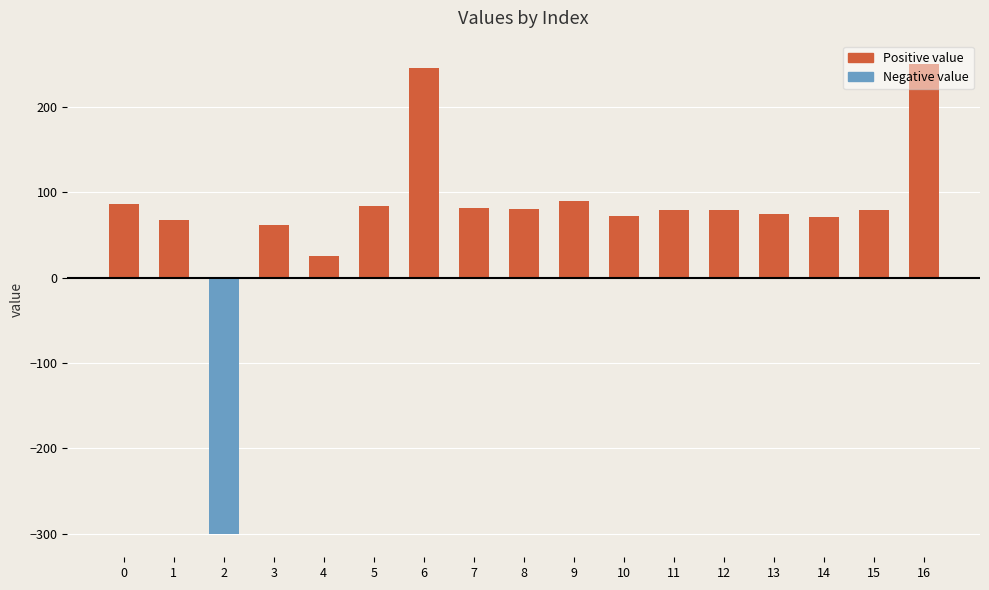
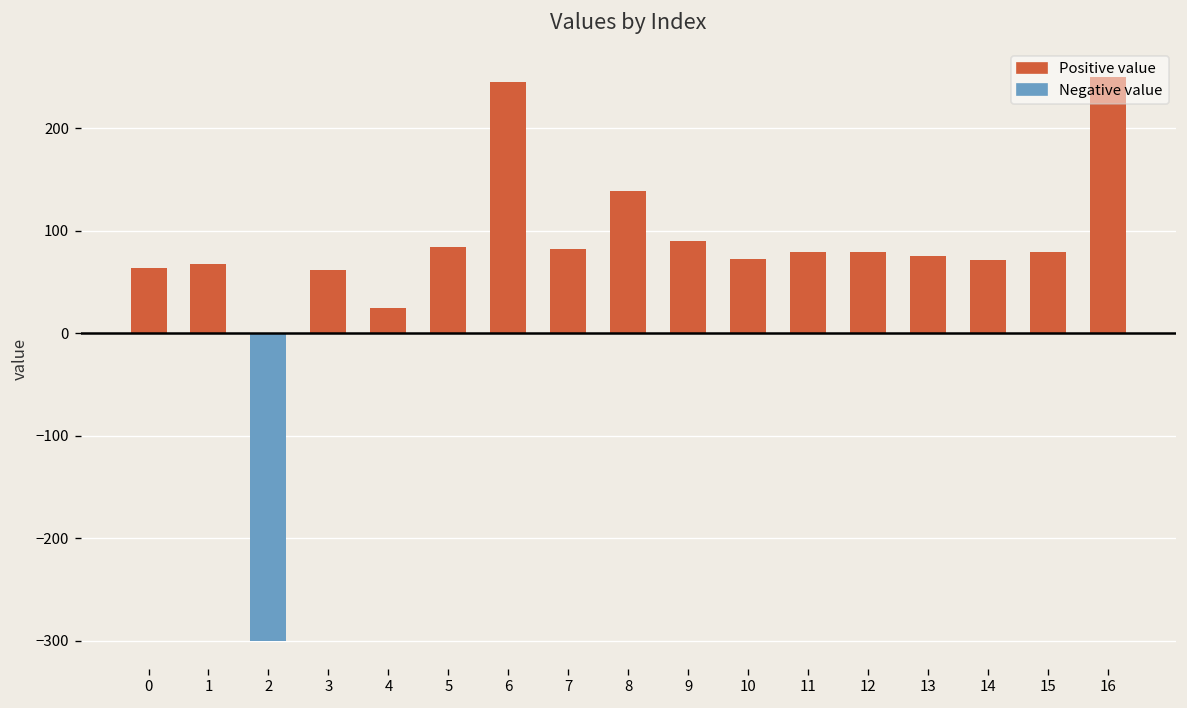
  {
-   "0": 90,
+   "0": 60,
    "1": 70,
    "2": -300,
    "3": 60,
    "4": 30,
    "5": 80,
    "6": 250,
    "7": 80,
-   "8": 80,
+   "8": 140,
    "9": 90,
    "10": 70,
    "11": 80,
    "12": 80,
    "13": 80,
    "14": 70,
    "15": 80
  }
